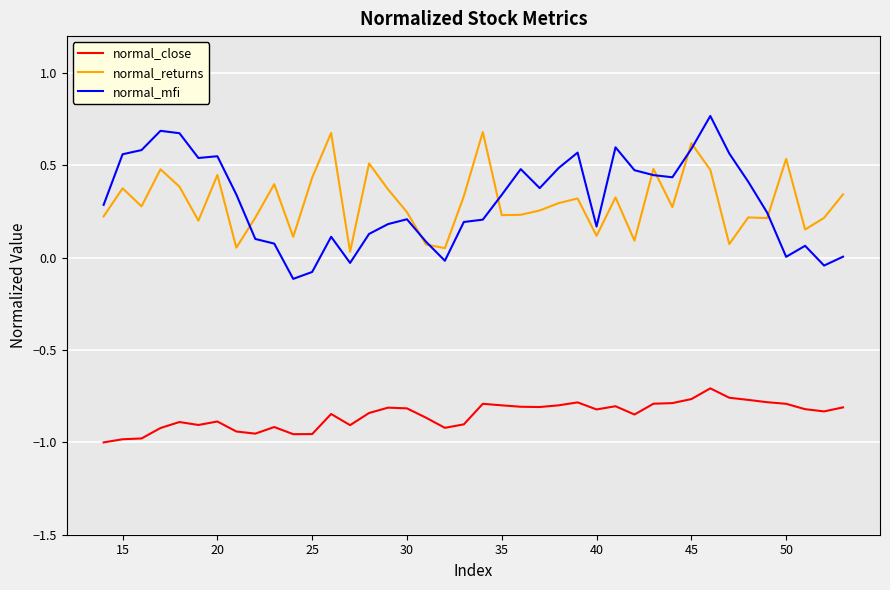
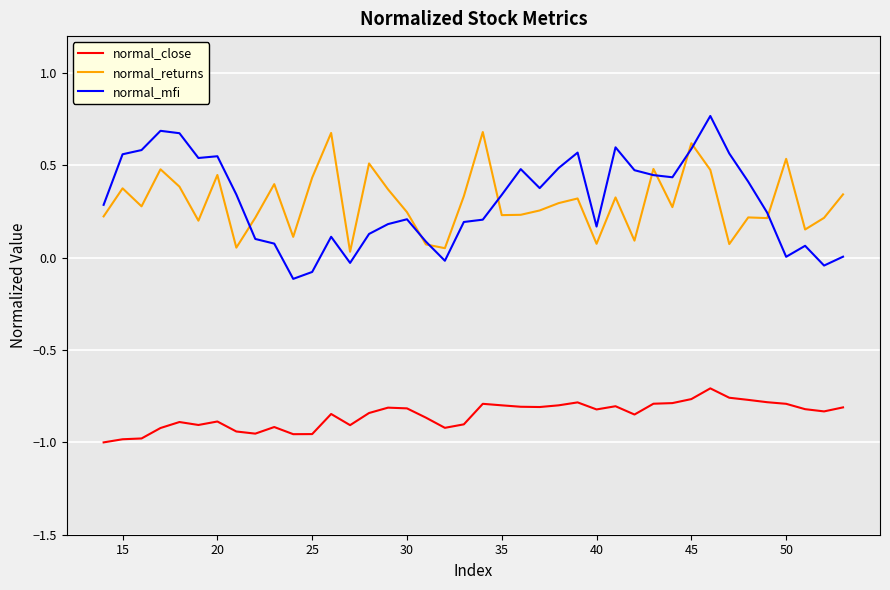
  {
    "normal_close": {
      "15": -0.98,
      "20": -0.89,
      "25": -0.96,
      "30": -0.82,
      "35": -0.80,
      "40": -0.82,
      "45": -0.77,
      "50": -0.79
    },
    "normal_returns": {
      "15": 0.38,
      "20": 0.45,
      "25": 0.43,
      "30": 0.25,
      "35": 0.23,
-     "40": 0.12,
+     "40": 0.08,
      "45": 0.62,
      "50": 0.54
    },
    "normal_mfi": {
      "15": 0.56,
      "20": 0.55,
      "25": -0.08,
      "30": 0.21,
      "35": 0.34,
      "40": 0.17,
      "45": 0.59,
      "50": 0.00
    }
  }
